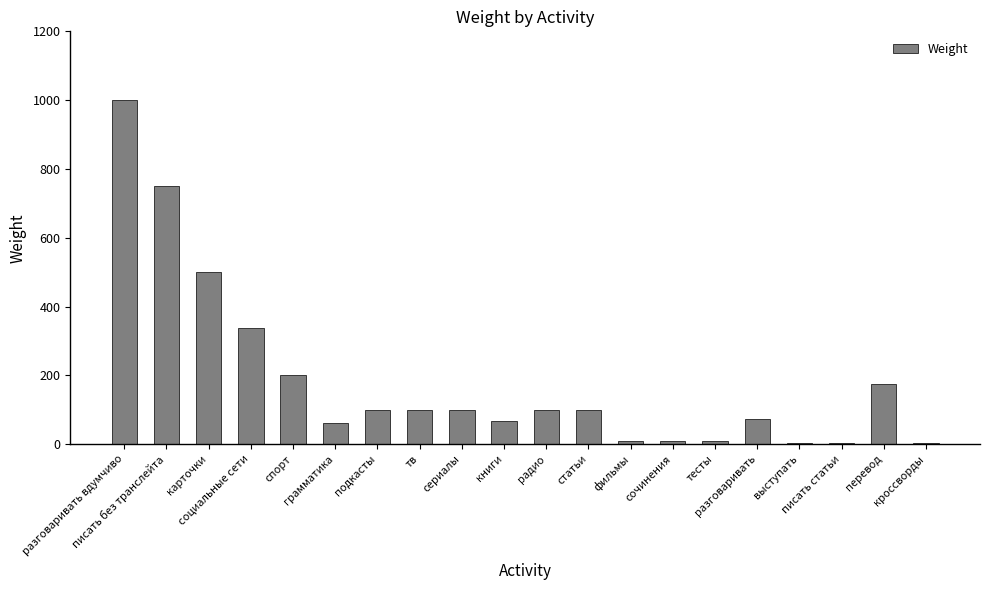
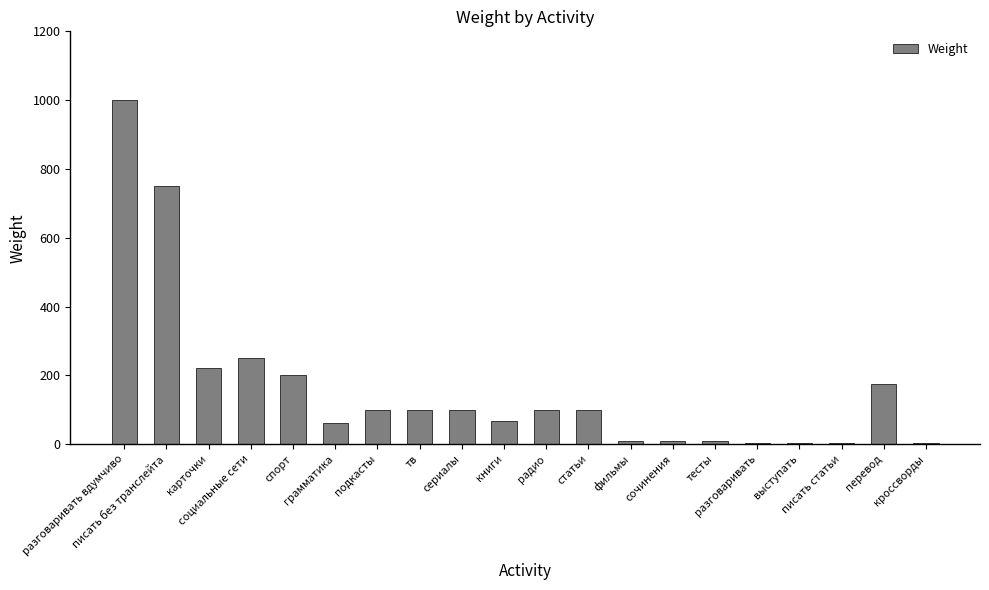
  {
    "разговаривать вдумчиво": 1000,
    "писать без транслейта": 750,
-   "карточки": 500,
-   "социальные сети": 340,
+   "карточки": 220,
+   "социальные сети": 250,
    "спорт": 200,
    "грамматика": 60,
    "подкасты": 100,
    "тв": 100,
    "сериалы": 100,
    "книги": 70,
    "радио": 100,
    "статьи": 100,
    "фильмы": 10,
    "сочинения": 10,
    "тесты": 10,
-   "разговаривать": 70,
+   "разговаривать": 0,
    "перевод": 180
  }
